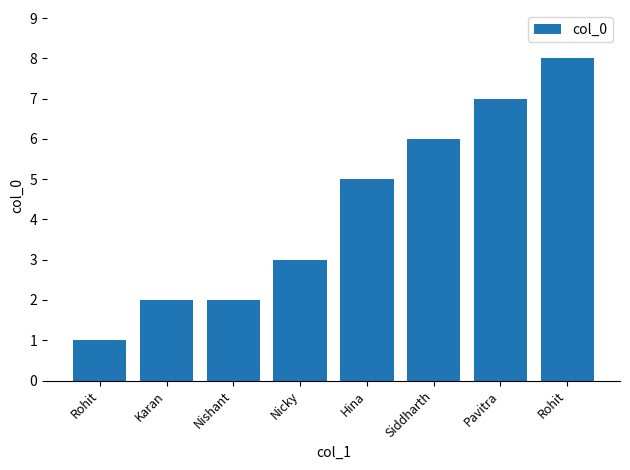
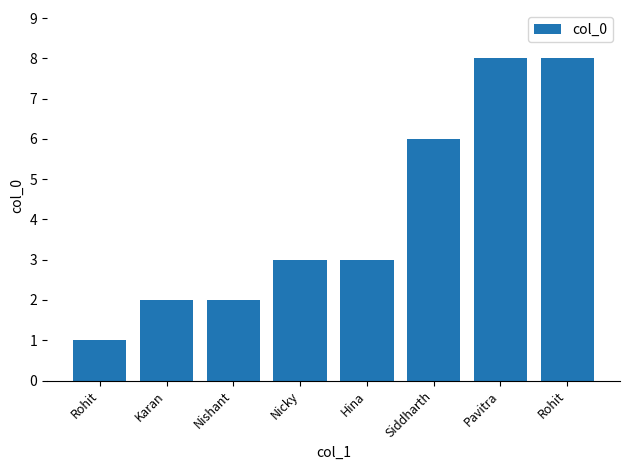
  {
    "Karan": 2,
    "Nishant": 2,
    "Nicky": 3,
-   "Hina": 5,
+   "Hina": 3,
    "Siddharth": 6,
-   "Pavitra": 7
+   "Pavitra": 8
  }
